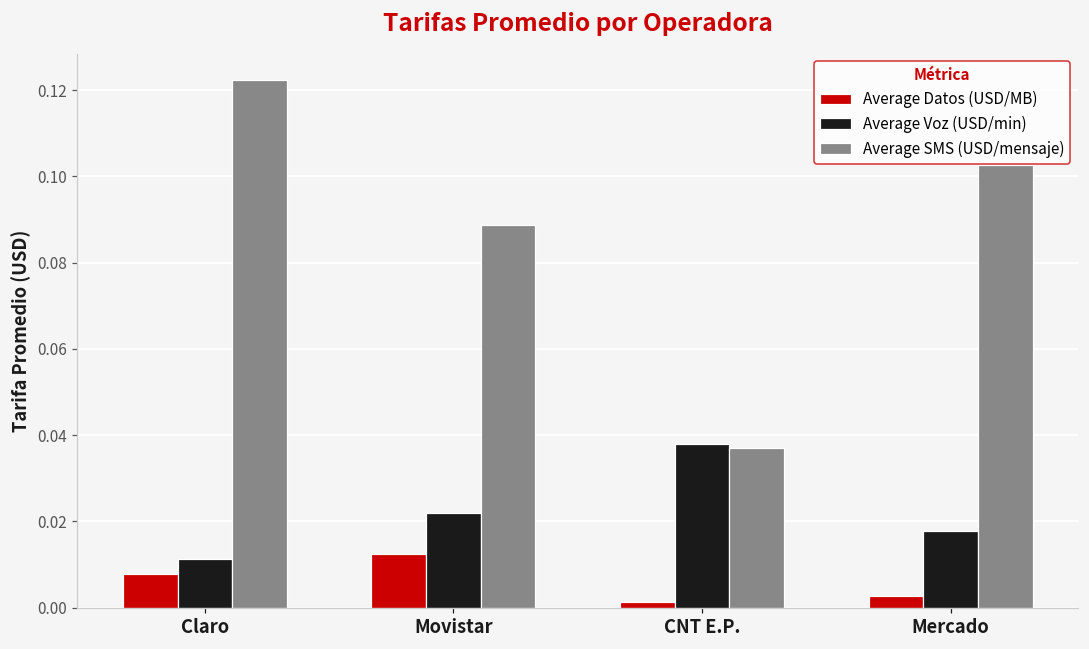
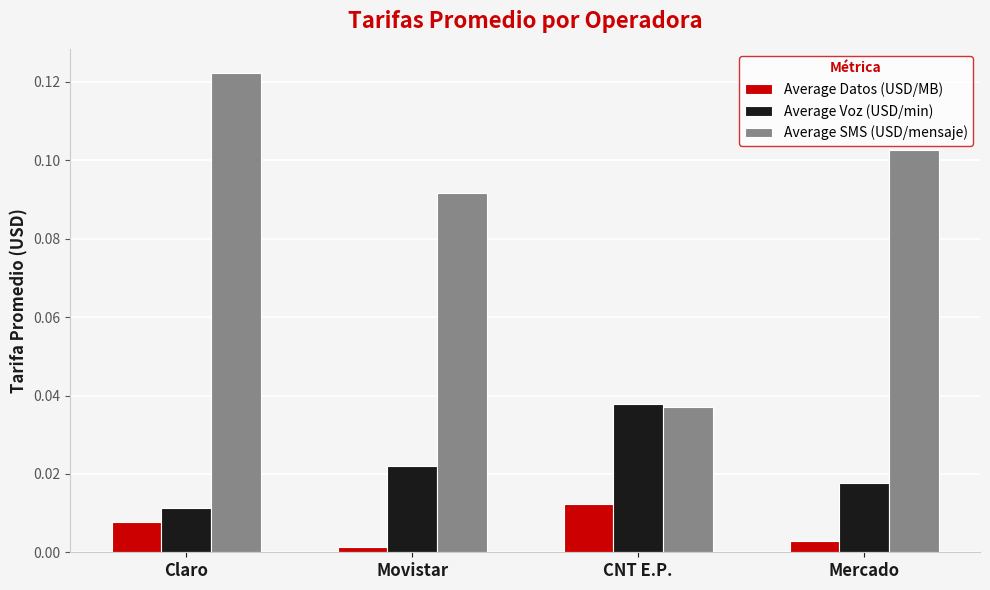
  {
    "Average Datos (USD/MB)": {
      "Claro": 0.008,
-     "Movistar": 0.012,
-     "CNT E.P.": 0.001,
+     "Movistar": 0.001,
+     "CNT E.P.": 0.012,
      "Mercado": 0.003
    },
    "Average Voz (USD/min)": {
      "Claro": 0.011,
      "Movistar": 0.022,
      "CNT E.P.": 0.038,
      "Mercado": 0.018
    },
    "Average SMS (USD/mensaje)": {
      "Claro": 0.122,
-     "Movistar": 0.089,
+     "Movistar": 0.092,
      "CNT E.P.": 0.037,
      "Mercado": 0.103
    }
  }
